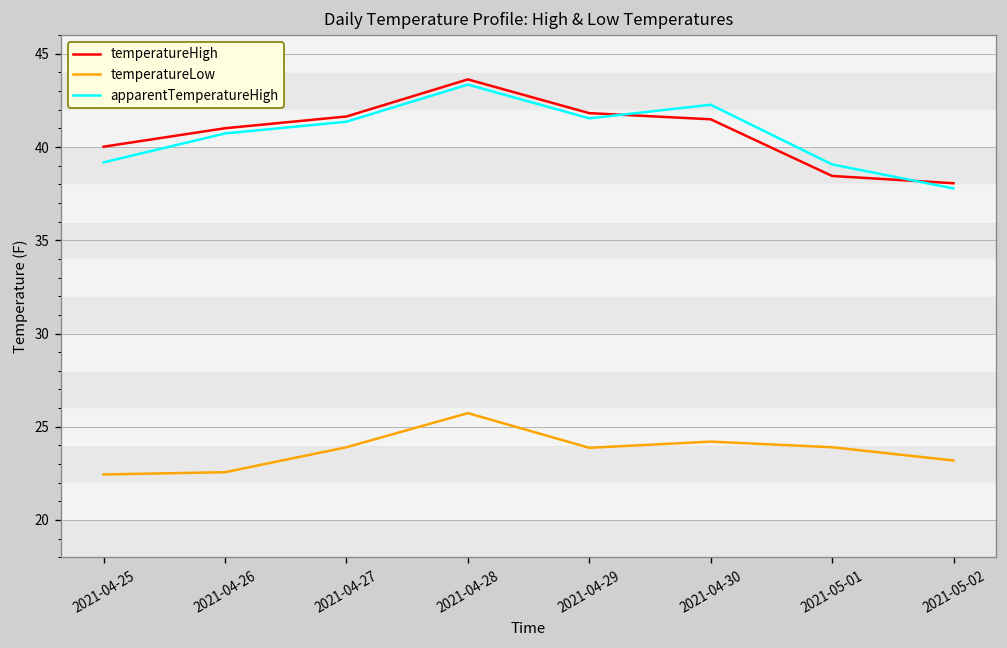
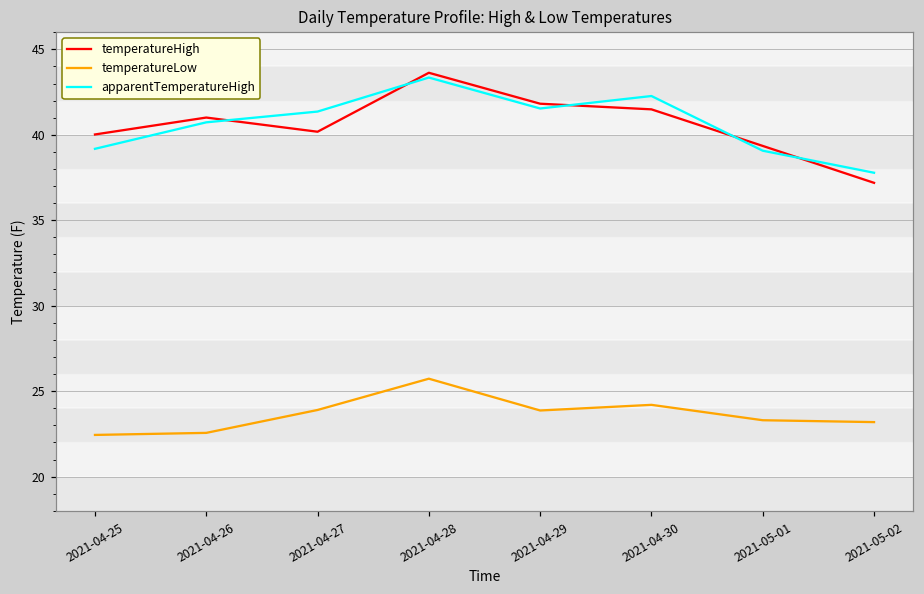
  {
    "temperatureHigh": {
      "2021-04-25": 40.0,
      "2021-04-26": 41.0,
-     "2021-04-27": 41.6,
+     "2021-04-27": 40.2,
      "2021-04-28": 43.6,
      "2021-04-29": 41.8,
      "2021-04-30": 41.5,
-     "2021-05-01": 38.5,
-     "2021-05-02": 38.1
+     "2021-05-01": 39.4,
+     "2021-05-02": 37.2
    },
    "temperatureLow": {
      "2021-04-25": 22.4,
      "2021-04-26": 22.6,
      "2021-04-27": 23.9,
      "2021-04-28": 25.7,
      "2021-04-29": 23.9,
      "2021-04-30": 24.2,
-     "2021-05-01": 23.9,
+     "2021-05-01": 23.3,
      "2021-05-02": 23.2
    },
    "apparentTemperatureHigh": {
      "2021-04-25": 39.2,
      "2021-04-26": 40.7,
      "2021-04-27": 41.4,
      "2021-04-28": 43.4,
      "2021-04-29": 41.5,
      "2021-04-30": 42.3,
      "2021-05-01": 39.1,
      "2021-05-02": 37.8
    }
  }
